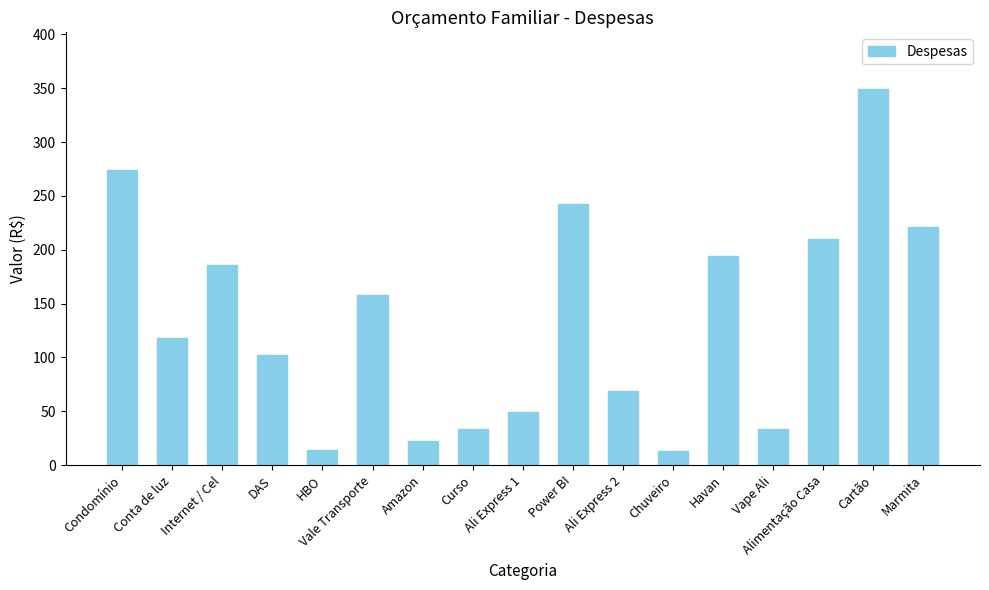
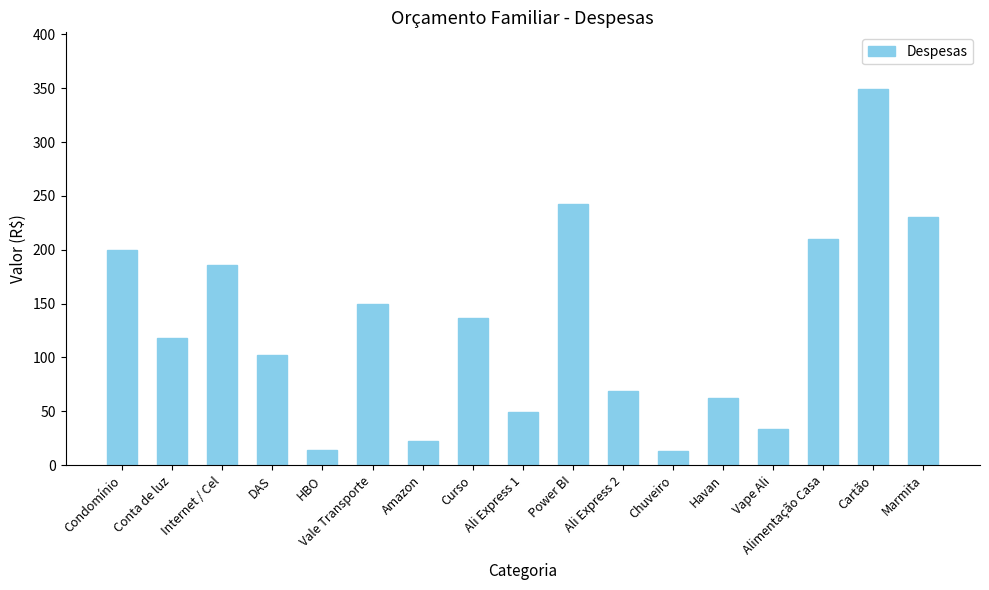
  {
-   "Condomínio": 274,
+   "Condomínio": 200,
    "Conta de luz": 118,
    "Internet / Cel": 186,
    "DAS": 102,
    "HBO": 14,
-   "Vale Transporte": 158,
+   "Vale Transporte": 150,
    "Amazon": 22,
-   "Curso": 34,
+   "Curso": 136,
    "Ali Express 1": 50,
    "Power BI": 243,
    "Ali Express 2": 69,
    "Chuveiro": 13,
-   "Havan": 194,
+   "Havan": 62,
    "Vape Ali": 34,
    "Alimentação Casa": 210,
    "Cartão": 349,
-   "Marmita": 221
+   "Marmita": 230
  }
